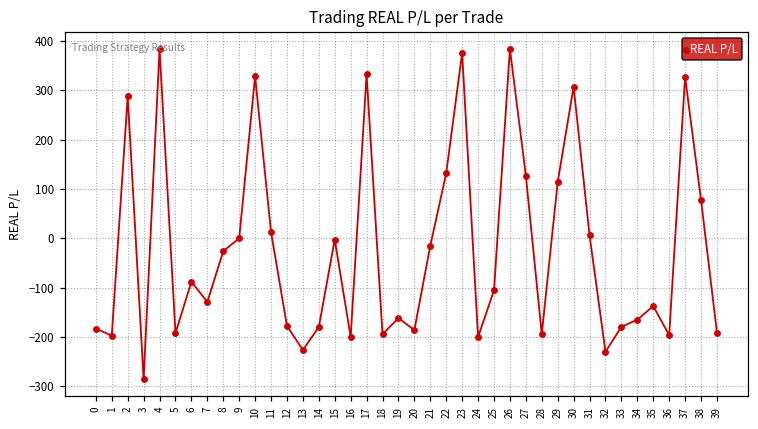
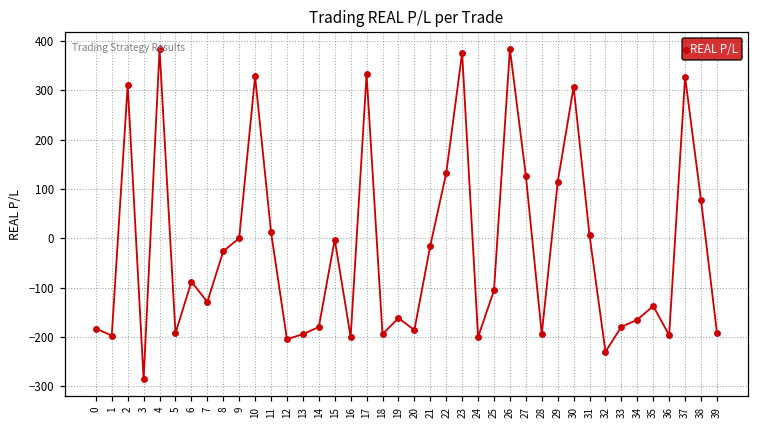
  {
    "0": -180,
    "1": -200,
-   "2": 290,
+   "2": 310,
    "3": -290,
    "4": 380,
    "5": -190,
    "6": -90,
    "7": -130,
    "8": -30,
    "9": 0,
    "10": 330,
    "11": 10,
-   "12": -180,
-   "13": -230,
+   "12": -200,
+   "13": -190,
    "14": -180,
    "15": 0,
    "16": -200,
    "17": 330,
    "18": -190,
    "19": -160,
    "20": -190,
    "21": -20,
    "22": 130,
    "23": 380,
    "24": -200,
    "25": -110,
    "26": 380,
    "27": 130,
    "28": -190,
    "29": 110,
    "30": 310,
    "31": 10,
    "32": -230,
    "33": -180,
    "34": -170,
    "35": -140,
    "36": -200,
    "37": 330,
    "38": 80,
    "39": -190
  }
